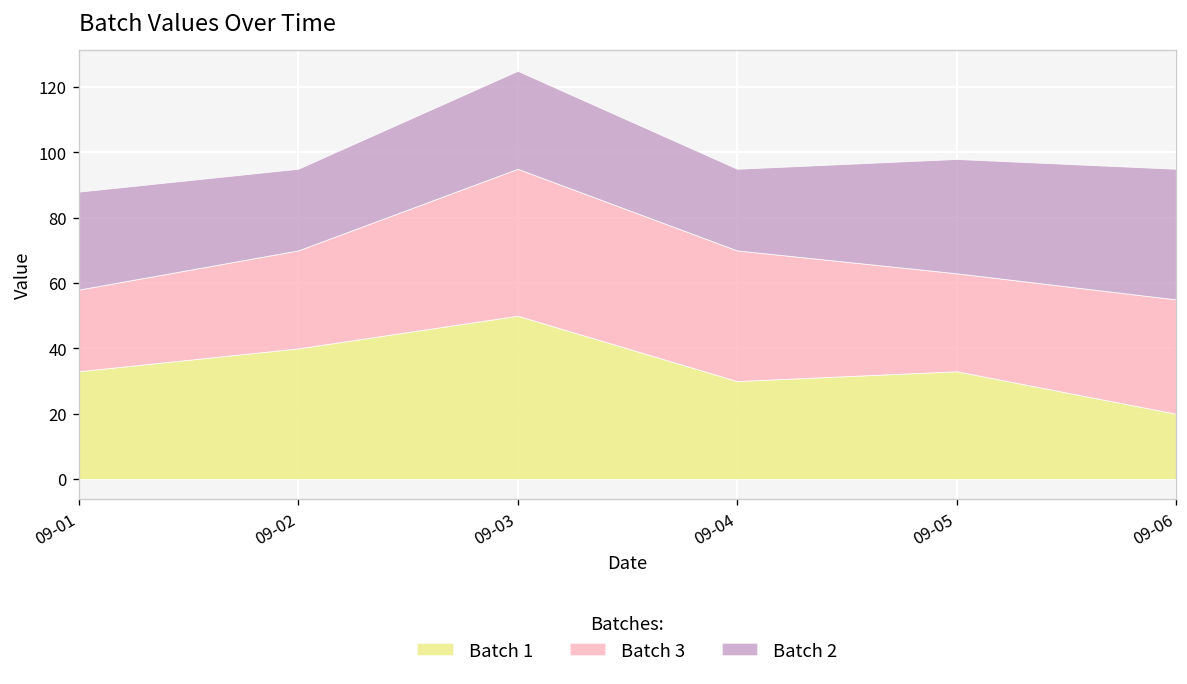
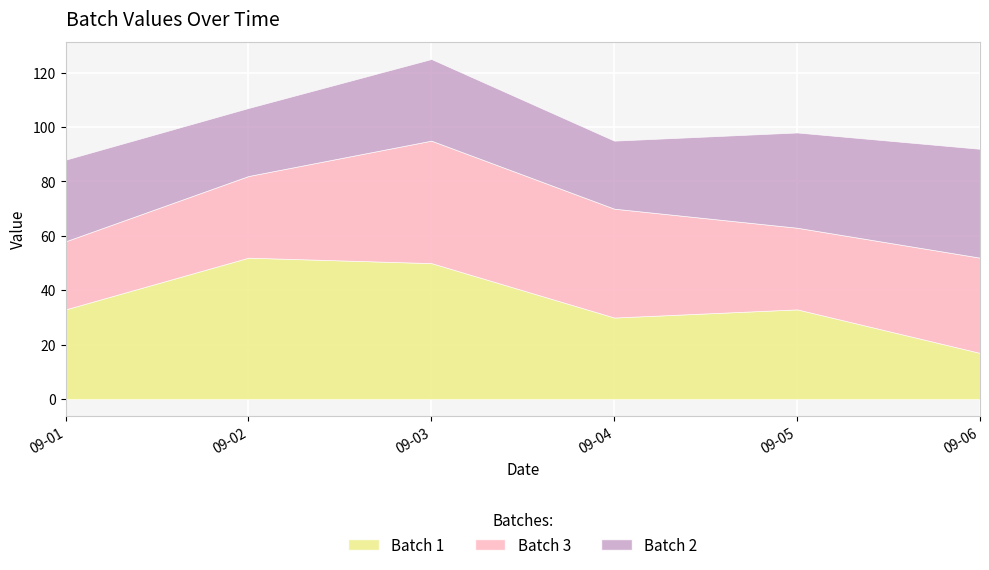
  {
    "Batch 1": {
      "09-01": 33,
-     "09-02": 40,
+     "09-02": 52,
      "09-03": 50,
      "09-04": 30,
      "09-05": 33,
-     "09-06": 20
+     "09-06": 17
    }
  }
